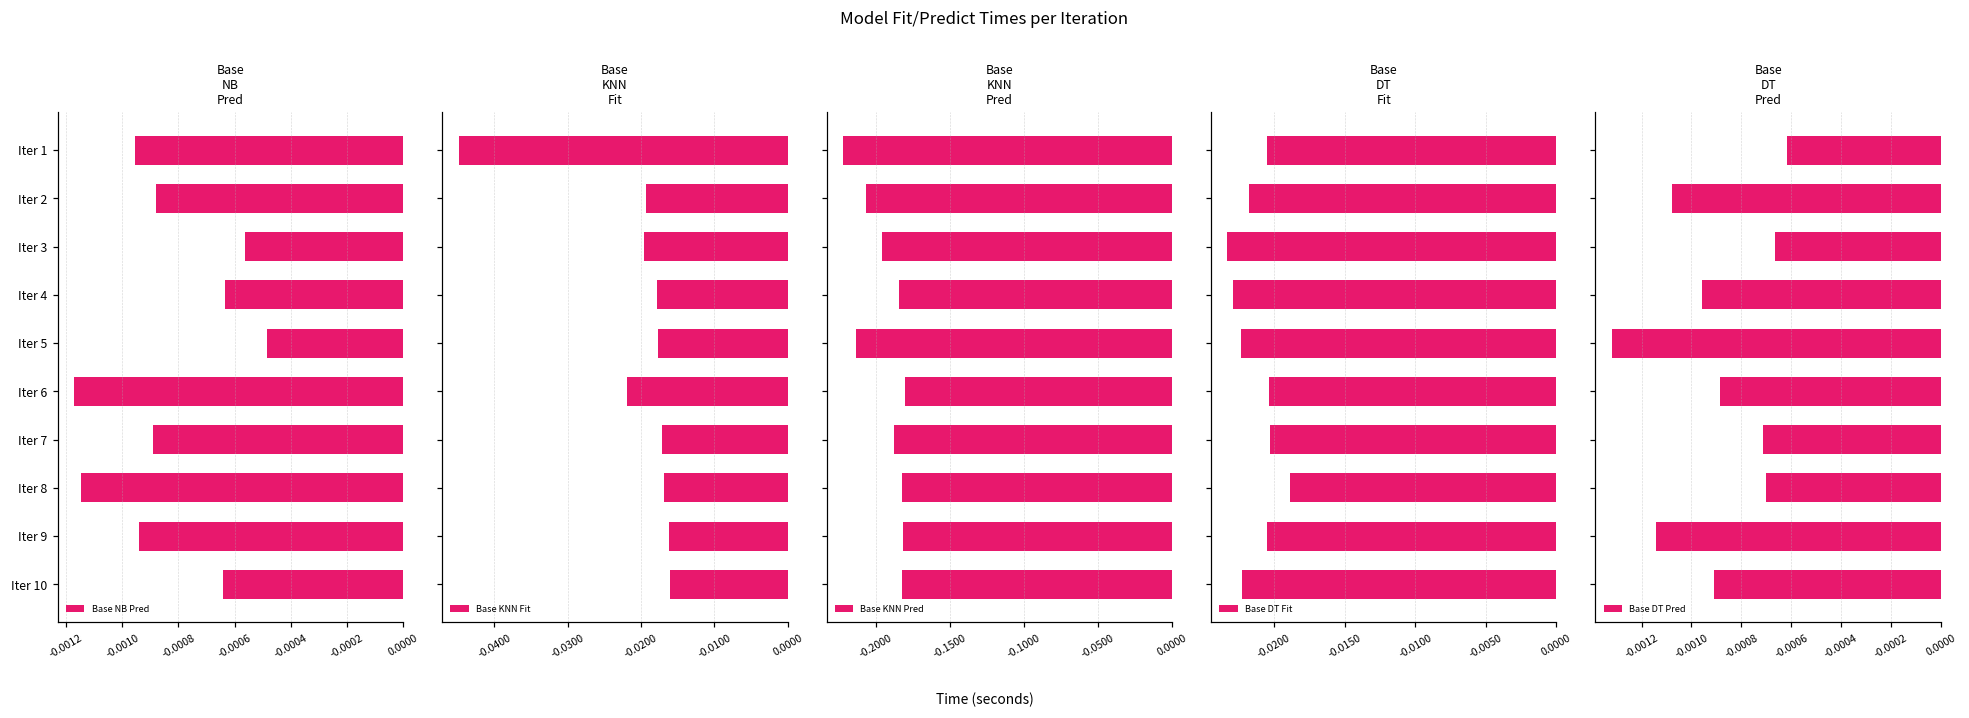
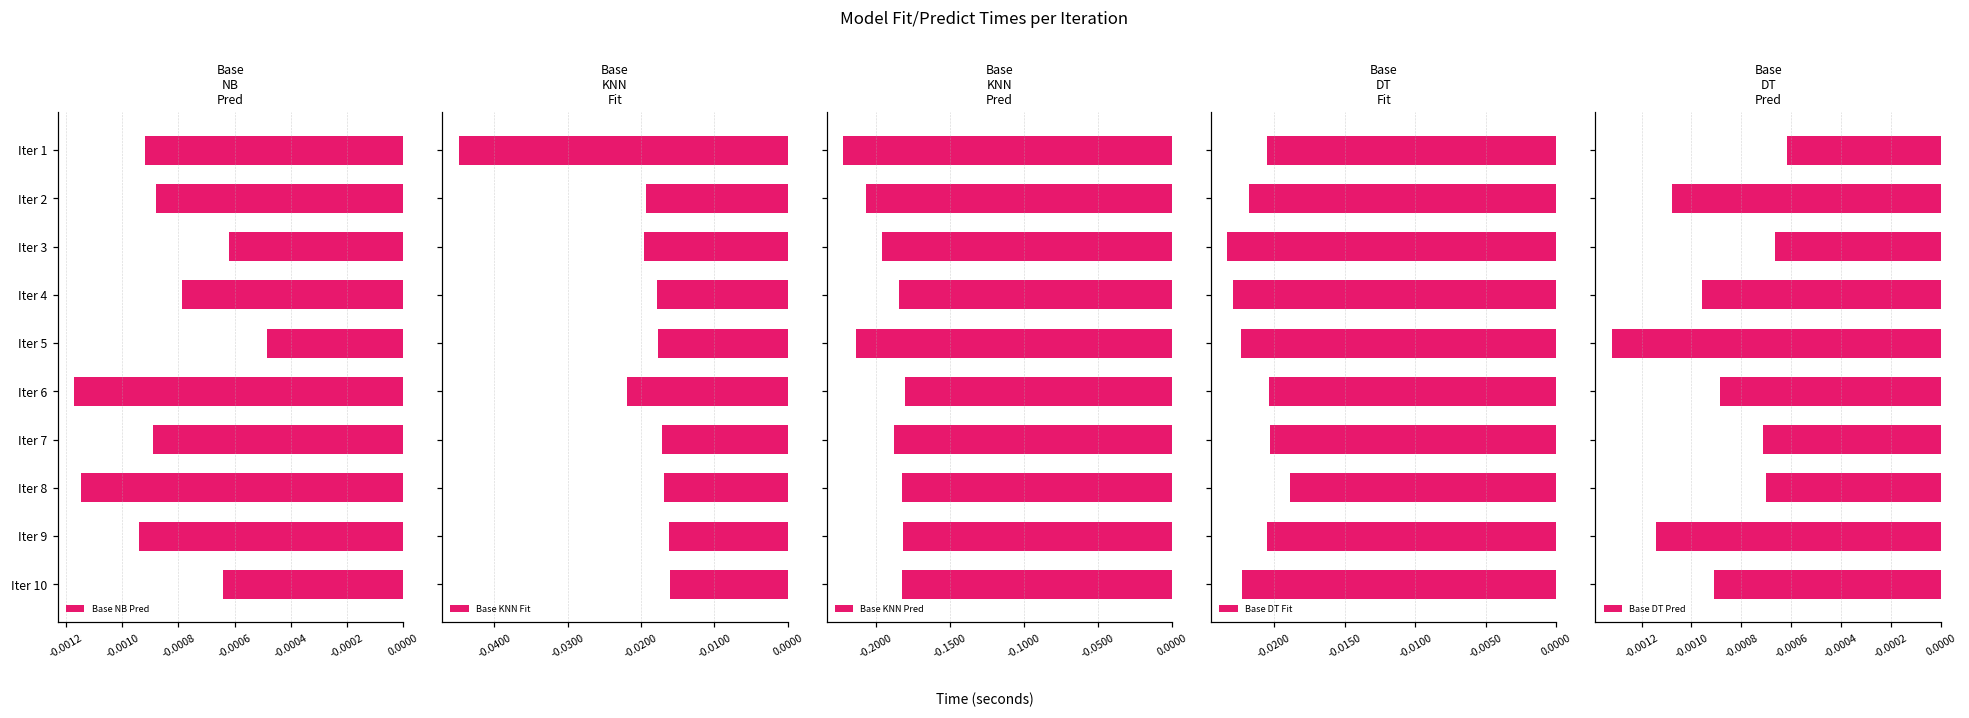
  {
    "Base NB Pred": {
-     "Iter 1": -0.00095,
+     "Iter 1": -0.00092,
      "Iter 2": -0.00088,
-     "Iter 3": -0.00056,
-     "Iter 4": -0.00063,
+     "Iter 3": -0.00062,
+     "Iter 4": -0.00079,
      "Iter 5": -0.00048,
      "Iter 6": -0.00117,
      "Iter 7": -0.00089,
      "Iter 8": -0.00115,
      "Iter 9": -0.00094,
      "Iter 10": -0.00064
    }
  }
